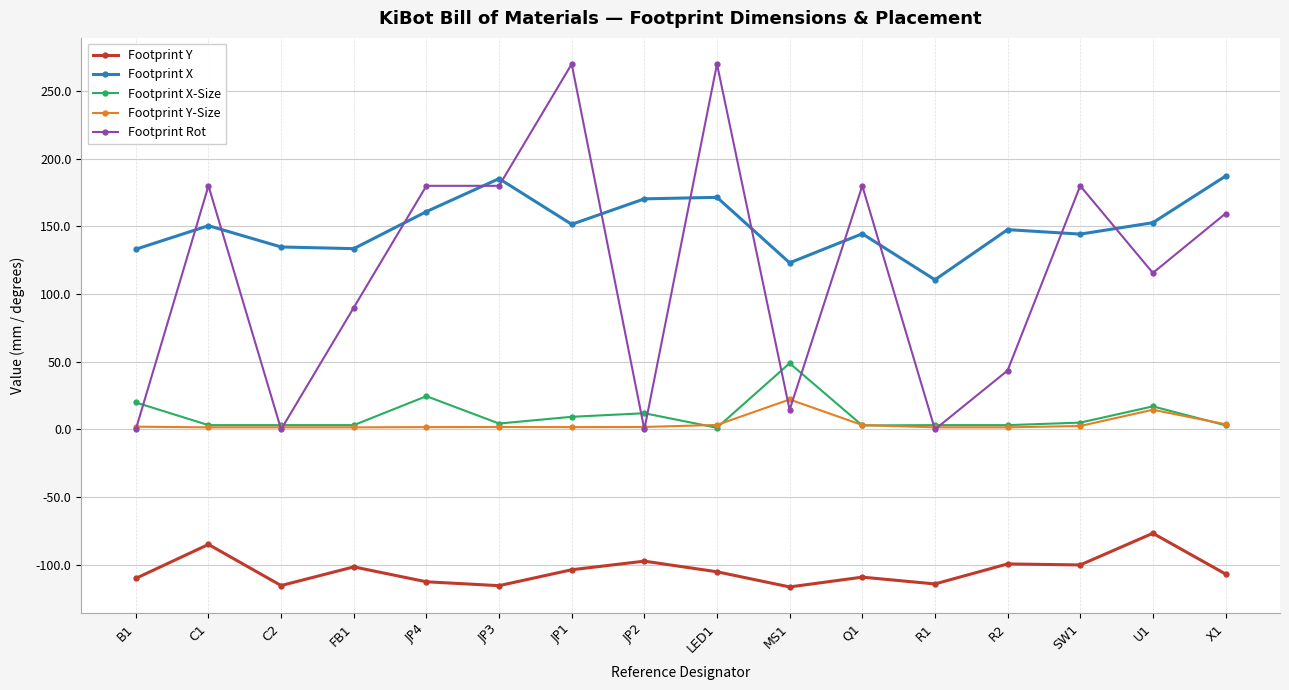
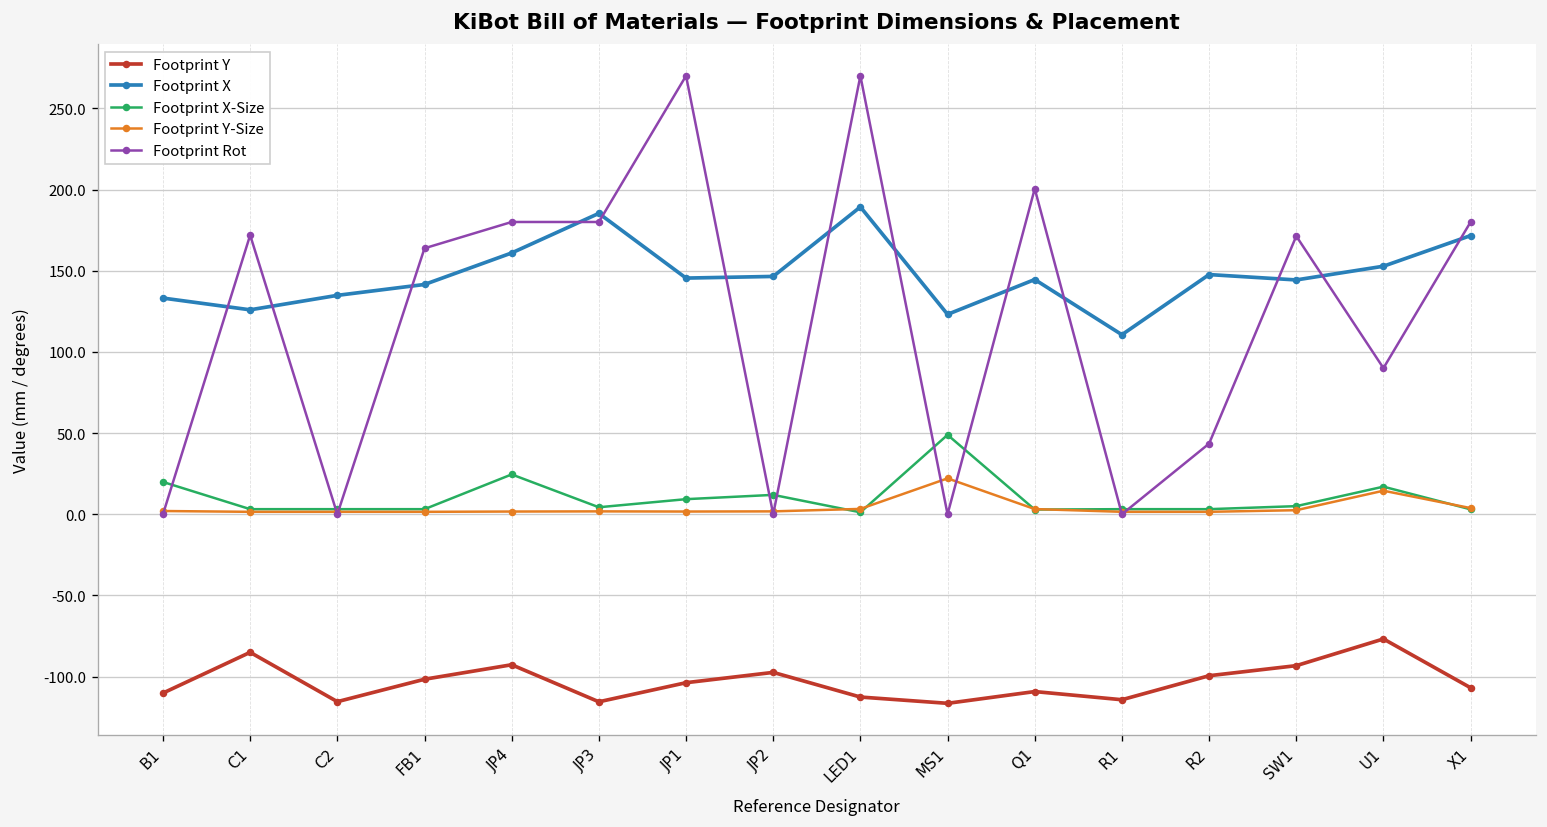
  {
    "Footprint Y": {
      "B1": -110,
      "C1": -85,
      "C2": -115,
      "FB1": -102,
-     "JP4": -113,
+     "JP4": -93,
      "JP3": -115,
      "JP1": -104,
      "JP2": -97,
-     "LED1": -105,
+     "LED1": -113,
      "MS1": -116,
      "Q1": -109,
      "R1": -114,
      "R2": -99,
-     "SW1": -100,
+     "SW1": -93,
      "U1": -77,
      "X1": -107
    },
    "Footprint X": {
      "B1": 133,
-     "C1": 151,
+     "C1": 126,
      "C2": 135,
-     "FB1": 134,
+     "FB1": 142,
      "JP4": 161,
      "JP3": 185,
-     "JP1": 152,
-     "JP2": 170,
-     "LED1": 171,
+     "JP1": 145,
+     "JP2": 146,
+     "LED1": 189,
      "MS1": 123,
      "Q1": 145,
      "R1": 111,
      "R2": 148,
      "SW1": 144,
      "U1": 153,
-     "X1": 187
+     "X1": 172
    },
    "Footprint X-Size": {
      "B1": 20,
      "JP4": 25,
      "JP3": 4,
      "JP1": 9,
      "JP2": 12,
      "LED1": 1,
      "MS1": 49,
      "SW1": 5,
      "U1": 17
    },
    "Footprint Y-Size": {
      "B1": 2,
      "JP4": 2,
      "JP3": 2,
      "JP1": 2,
      "LED1": 3,
      "MS1": 22,
      "SW1": 3,
      "U1": 15
    },
    "Footprint Rot": {
      "B1": 0,
-     "C1": 180,
-     "FB1": 90,
+     "C1": 172,
+     "FB1": 164,
      "JP4": 180,
      "JP3": 180,
      "JP1": 270,
      "LED1": 270,
-     "MS1": 14,
-     "Q1": 180,
+     "MS1": 0,
+     "Q1": 201,
      "R2": 44,
-     "SW1": 180,
-     "U1": 116,
-     "X1": 160
+     "SW1": 171,
+     "U1": 90,
+     "X1": 180
    }
  }
